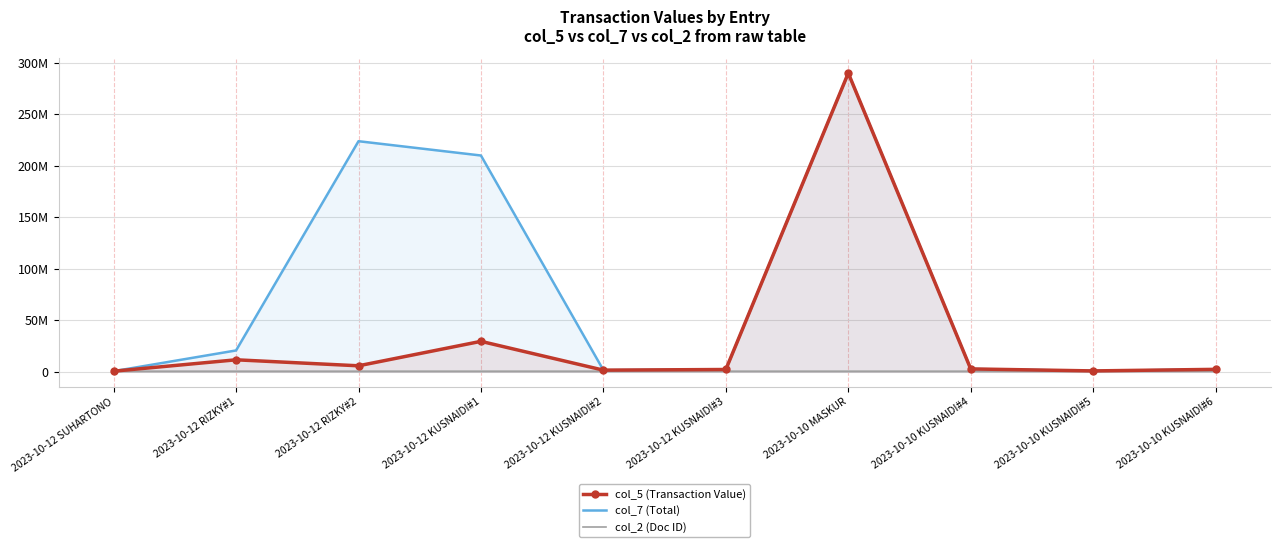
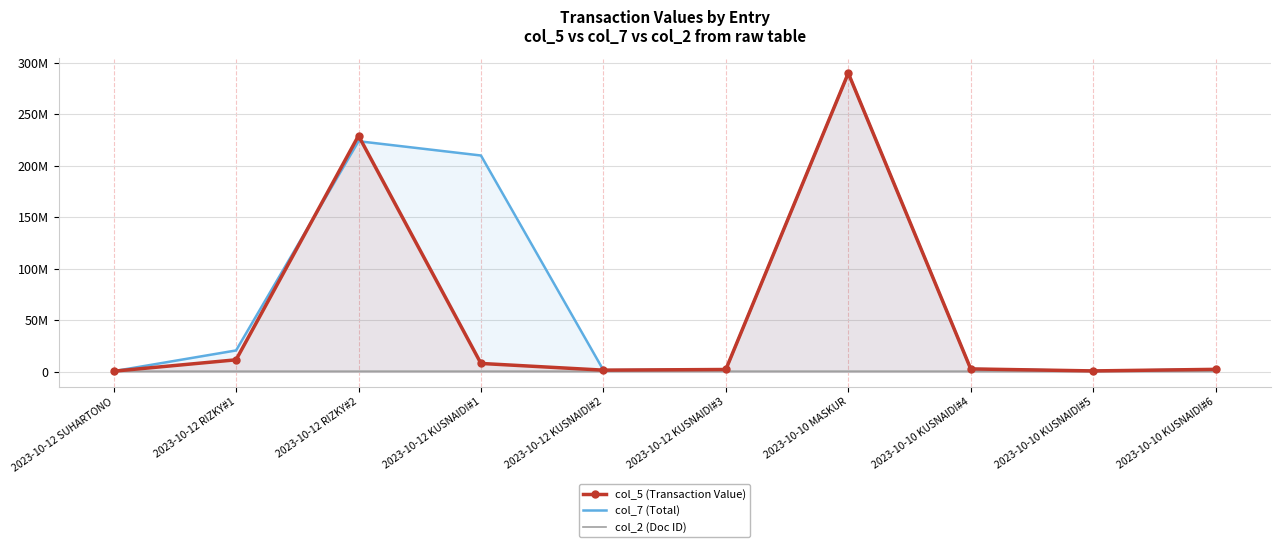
  {
    "col_5 (Transaction Value)": {
      "2023-10-12 RIZKY#1": 12000000,
-     "2023-10-12 RIZKY#2": 6000000,
-     "2023-10-12 KUSNAIDI#1": 30000000
+     "2023-10-12 RIZKY#2": 229000000,
+     "2023-10-12 KUSNAIDI#1": 8000000
    },
    "col_7 (Total)": {
      "2023-10-12 RIZKY#1": 21000000,
      "2023-10-12 RIZKY#2": 224000000,
      "2023-10-12 KUSNAIDI#1": 210000000
    },
    "col_2 (Doc ID)": {
      "2023-10-12 RIZKY#1": 1000000,
      "2023-10-12 RIZKY#2": 1000000,
      "2023-10-12 KUSNAIDI#1": 1000000,
      "2023-10-10 MASKUR": 1000000
    }
  }
